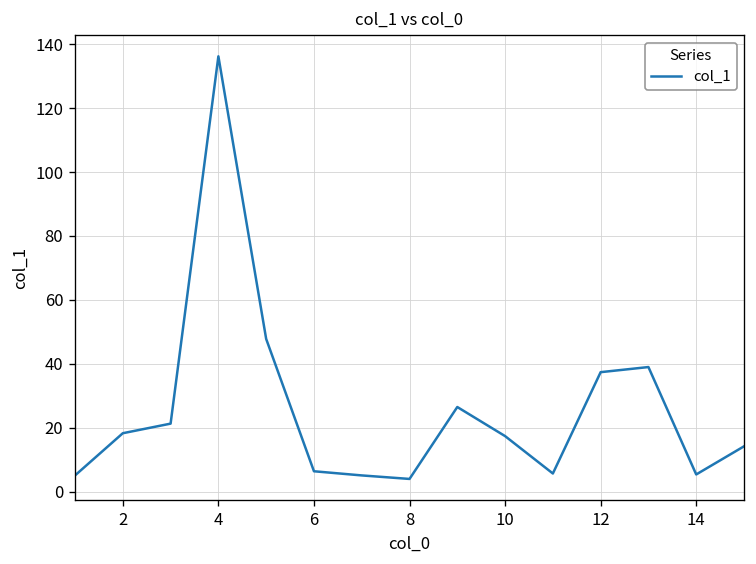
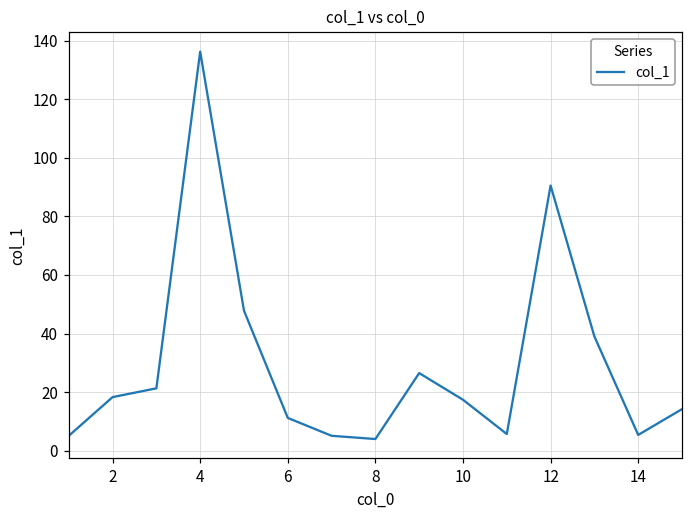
  {
    "2": 18,
    "4": 136,
-   "6": 6,
+   "6": 11,
    "8": 4,
    "10": 17,
-   "12": 37,
+   "12": 91,
    "14": 5
  }
